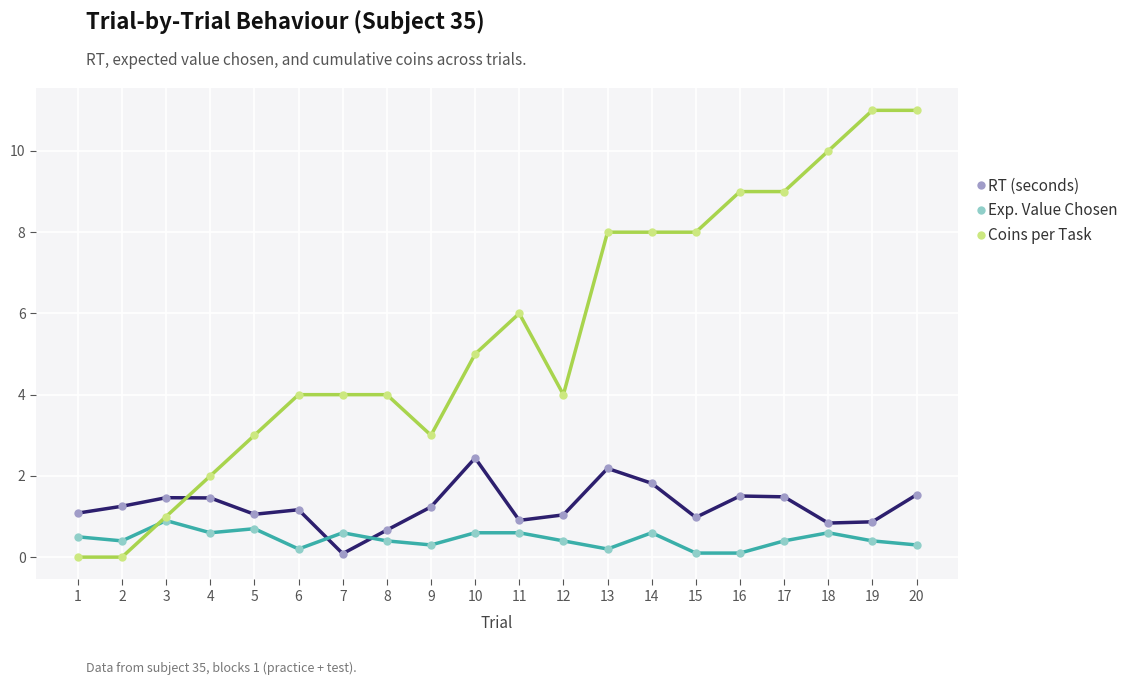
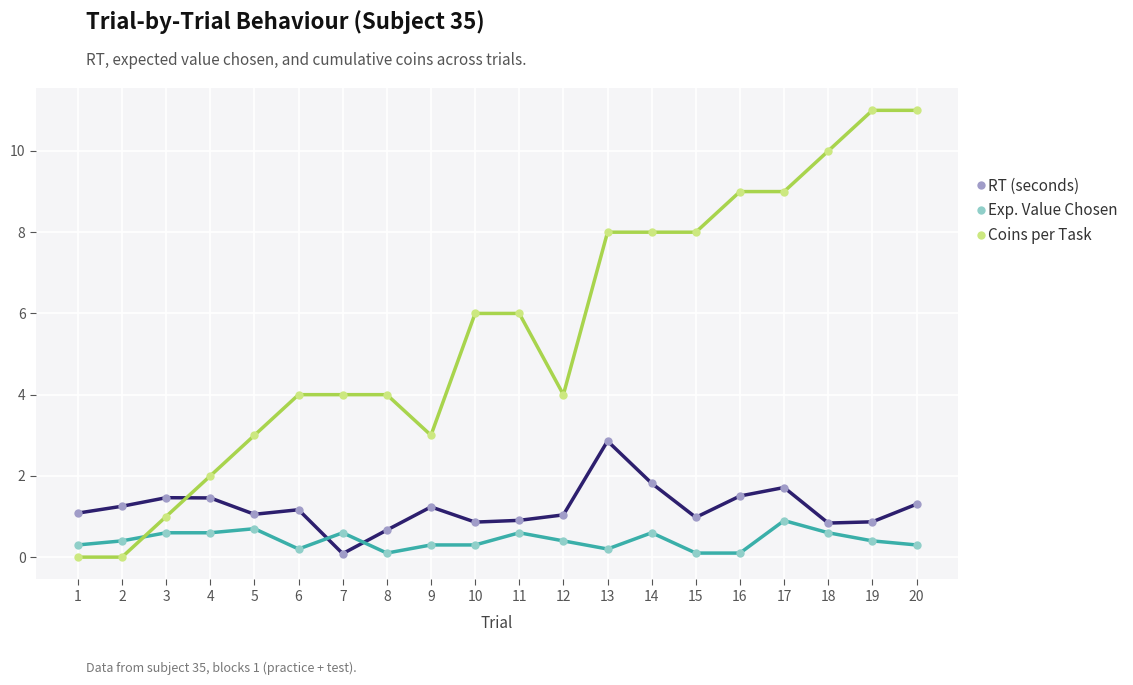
  {
    "RT (seconds)": {
      "1": 1.1,
      "2": 1.3,
      "3": 1.5,
      "4": 1.5,
      "5": 1.1,
      "6": 1.2,
      "7": 0.1,
      "8": 0.7,
      "9": 1.2,
-     "10": 2.4,
+     "10": 0.9,
      "11": 0.9,
      "12": 1.0,
-     "13": 2.2,
+     "13": 2.9,
      "14": 1.8,
      "15": 1.0,
      "16": 1.5,
-     "17": 1.5,
+     "17": 1.7,
      "18": 0.8,
      "19": 0.9,
-     "20": 1.5
+     "20": 1.3
    },
    "Exp. Value Chosen": {
-     "1": 0.5,
+     "1": 0.3,
      "2": 0.4,
-     "3": 0.9,
+     "3": 0.6,
      "4": 0.6,
      "5": 0.7,
      "6": 0.2,
      "7": 0.6,
-     "8": 0.4,
+     "8": 0.1,
      "9": 0.3,
-     "10": 0.6,
+     "10": 0.3,
      "11": 0.6,
      "12": 0.4,
      "13": 0.2,
      "14": 0.6,
      "15": 0.1,
      "16": 0.1,
-     "17": 0.4,
+     "17": 0.9,
      "18": 0.6,
      "19": 0.4,
      "20": 0.3
    },
    "Coins per Task": {
      "1": 0,
      "2": 0,
      "3": 1,
      "4": 2,
      "5": 3,
      "6": 4,
      "7": 4,
      "8": 4,
      "9": 3,
-     "10": 5,
+     "10": 6,
      "11": 6,
      "12": 4,
      "13": 8,
      "14": 8,
      "15": 8,
      "16": 9,
      "17": 9,
      "18": 10,
      "19": 11,
      "20": 11
    }
  }
